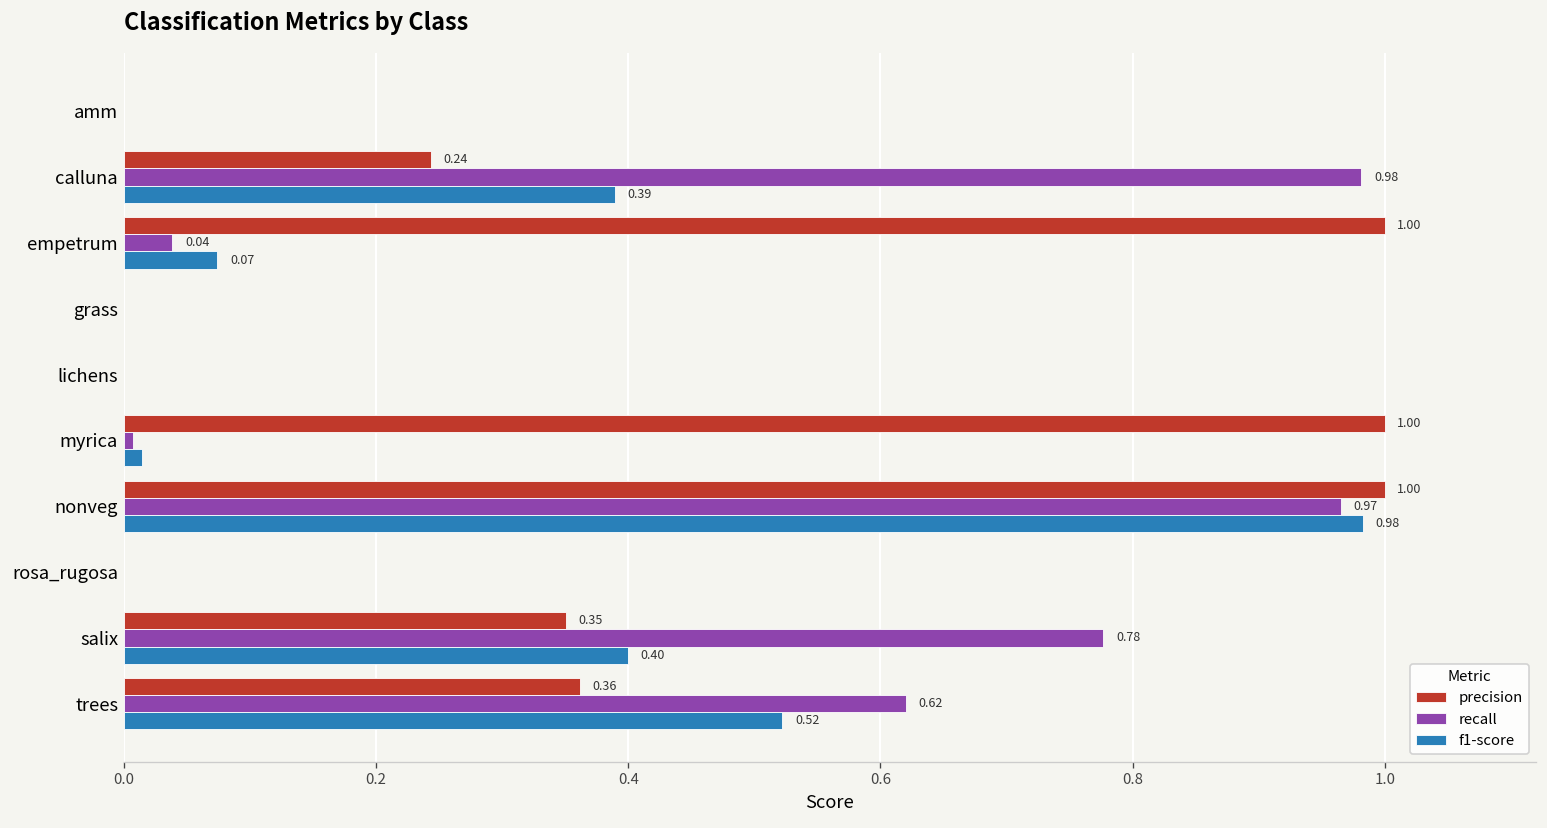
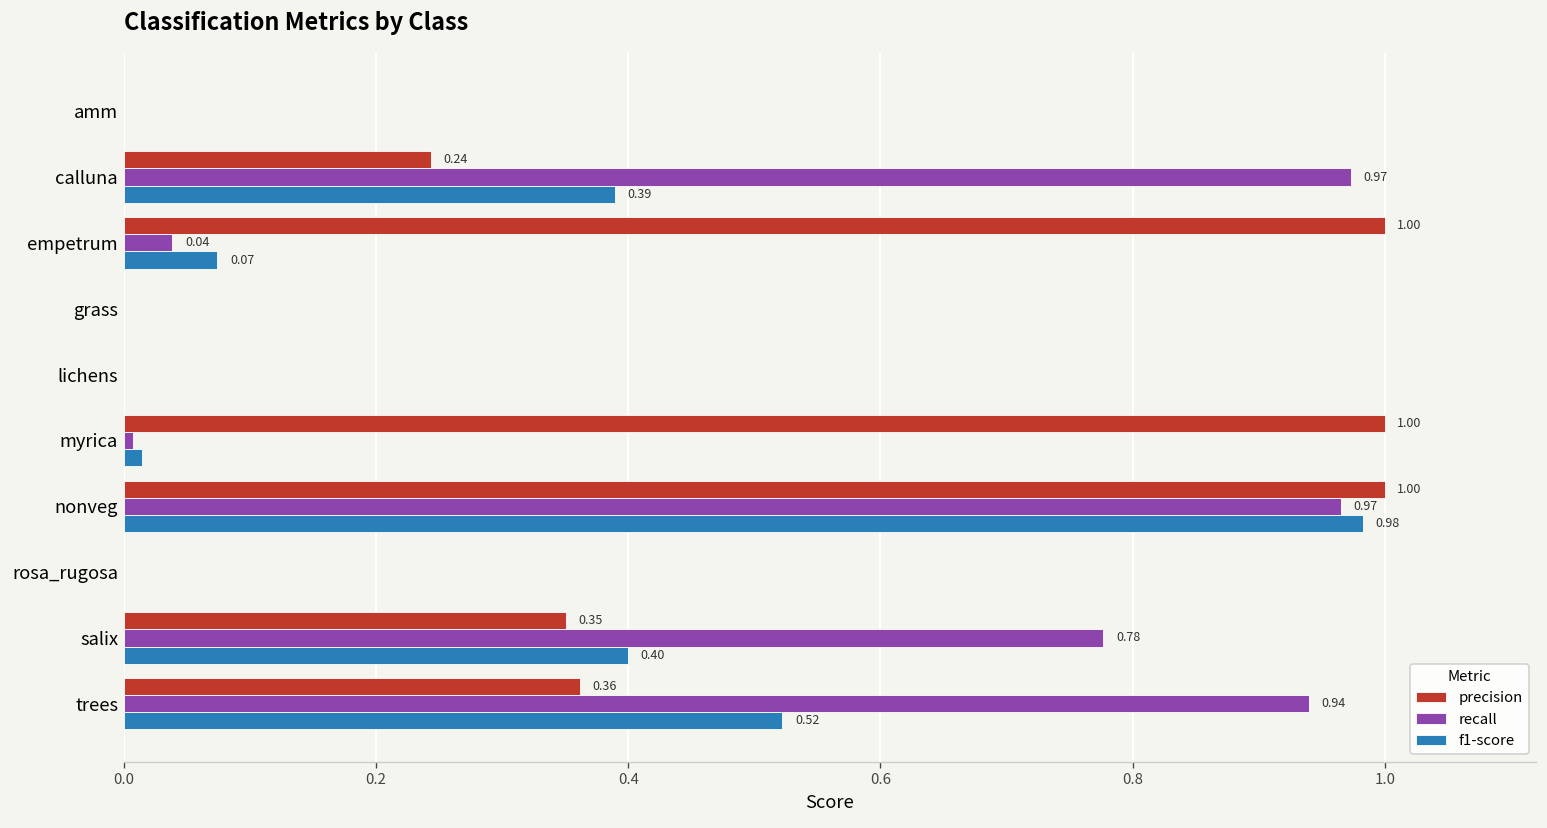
  {
    "precision": {
      "calluna": 0.24,
      "empetrum": 1.00,
      "myrica": 1.00,
      "nonveg": 1.00,
      "salix": 0.35,
      "trees": 0.36
    },
    "recall": {
-     "calluna": 0.98,
+     "calluna": 0.97,
      "empetrum": 0.04,
      "nonveg": 0.97,
      "salix": 0.78,
-     "trees": 0.62
+     "trees": 0.94
    },
    "f1-score": {
      "calluna": 0.39,
      "empetrum": 0.07,
      "nonveg": 0.98,
      "salix": 0.40,
      "trees": 0.52
    }
  }
